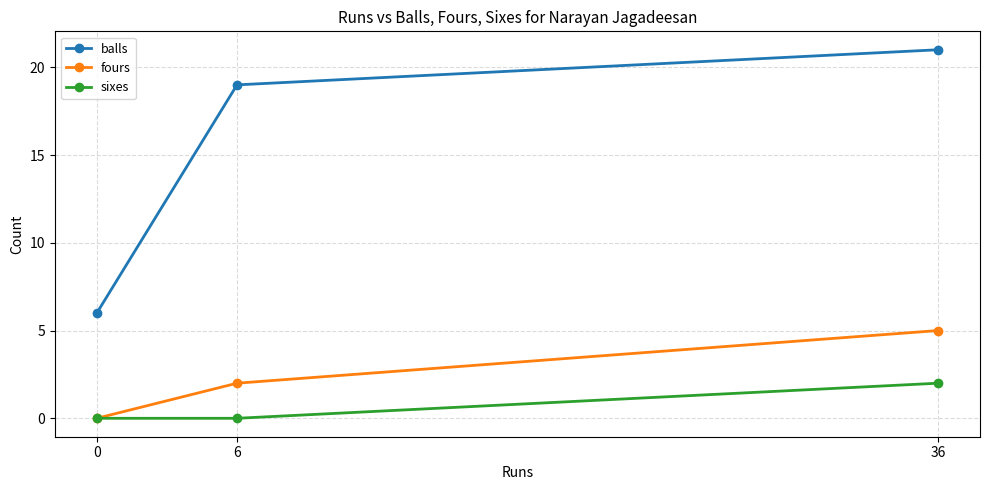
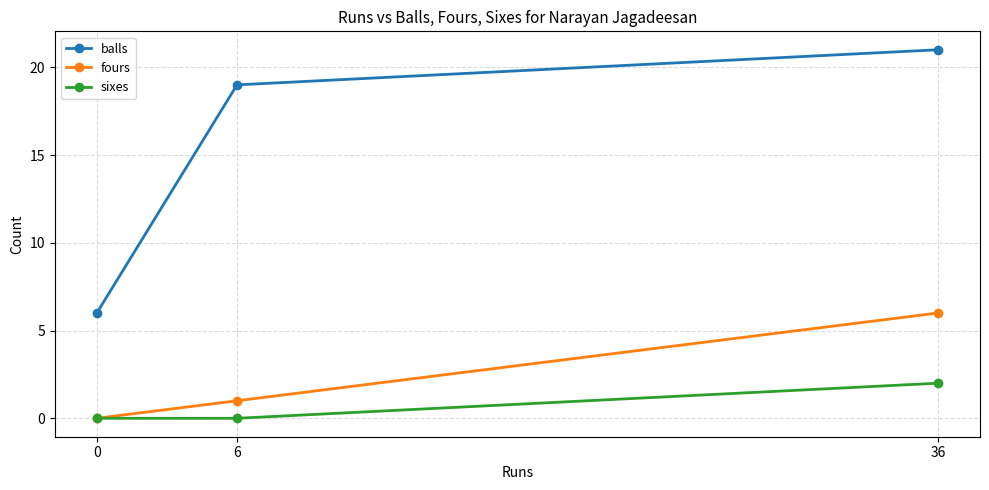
  {
    "balls": {
      "0": 6,
      "6": 19,
      "36": 21
    },
    "fours": {
-     "6": 2,
-     "36": 5
+     "6": 1,
+     "36": 6
    },
    "sixes": {
      "6": 0,
      "36": 2
    }
  }
